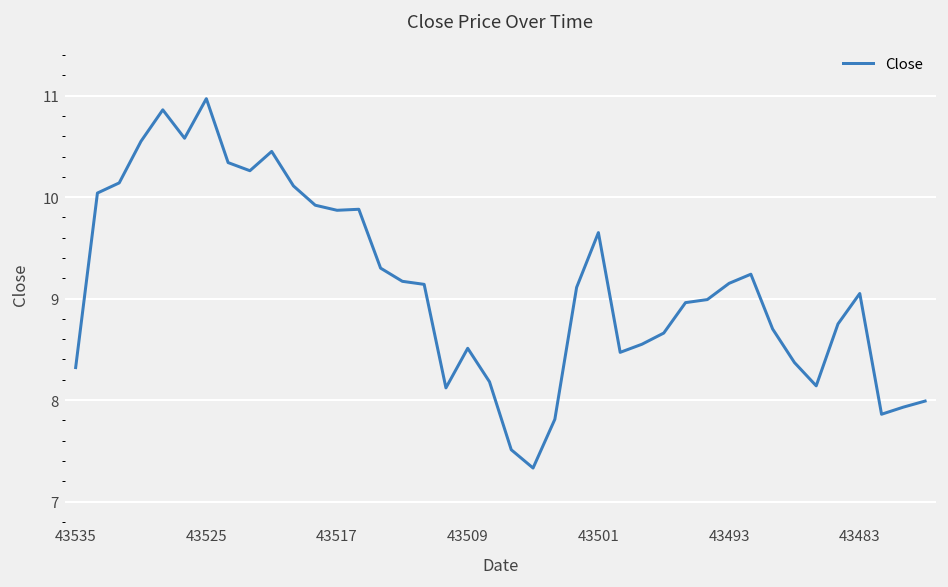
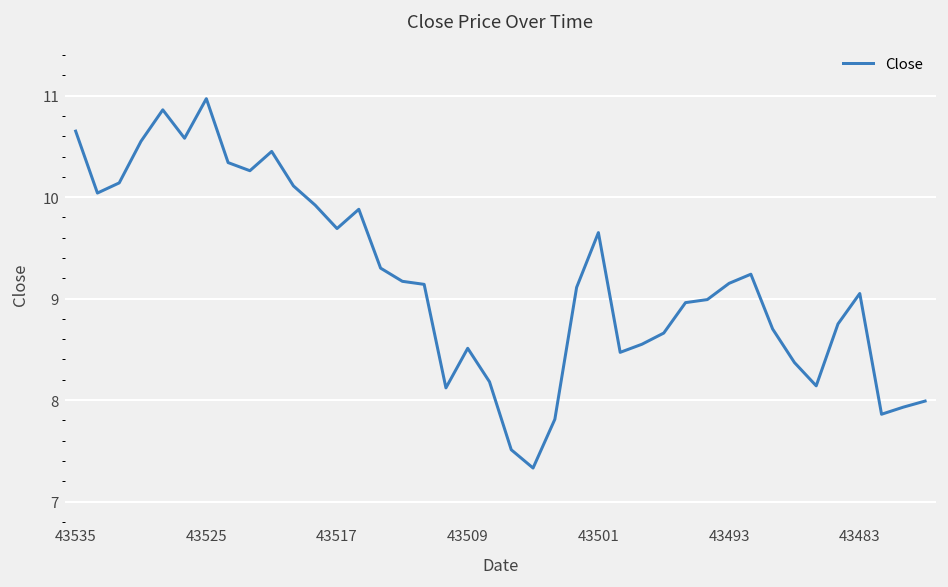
  {
-   "43535": 8.3,
+   "43535": 10.7,
    "43525": 11.0,
-   "43517": 9.9,
+   "43517": 9.7,
    "43509": 8.5,
    "43501": 9.7,
    "43493": 9.2,
    "43483": 9.1
  }
